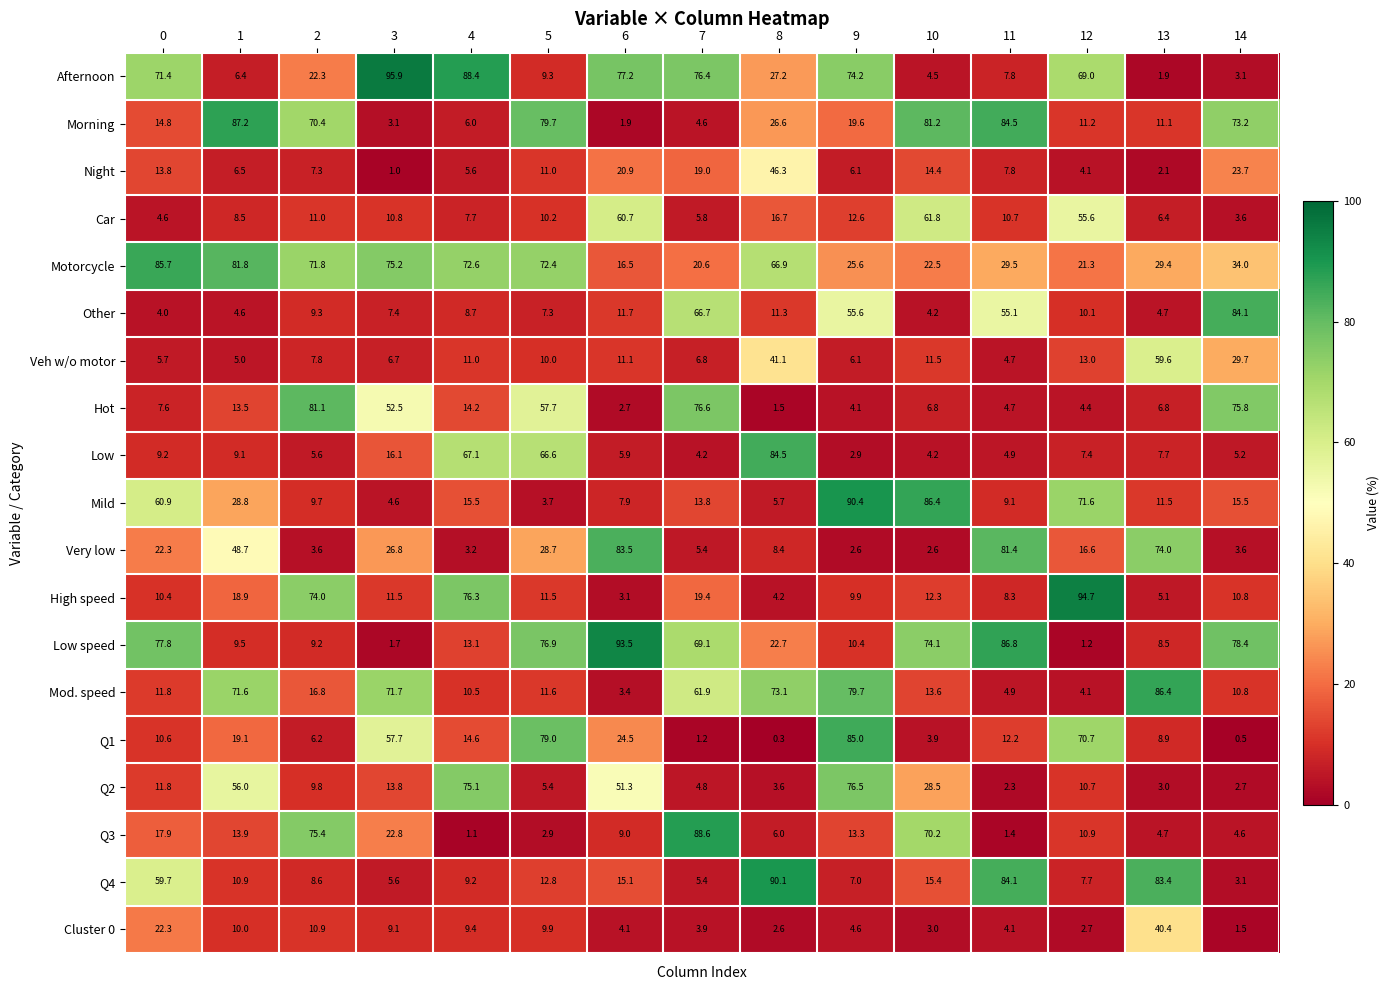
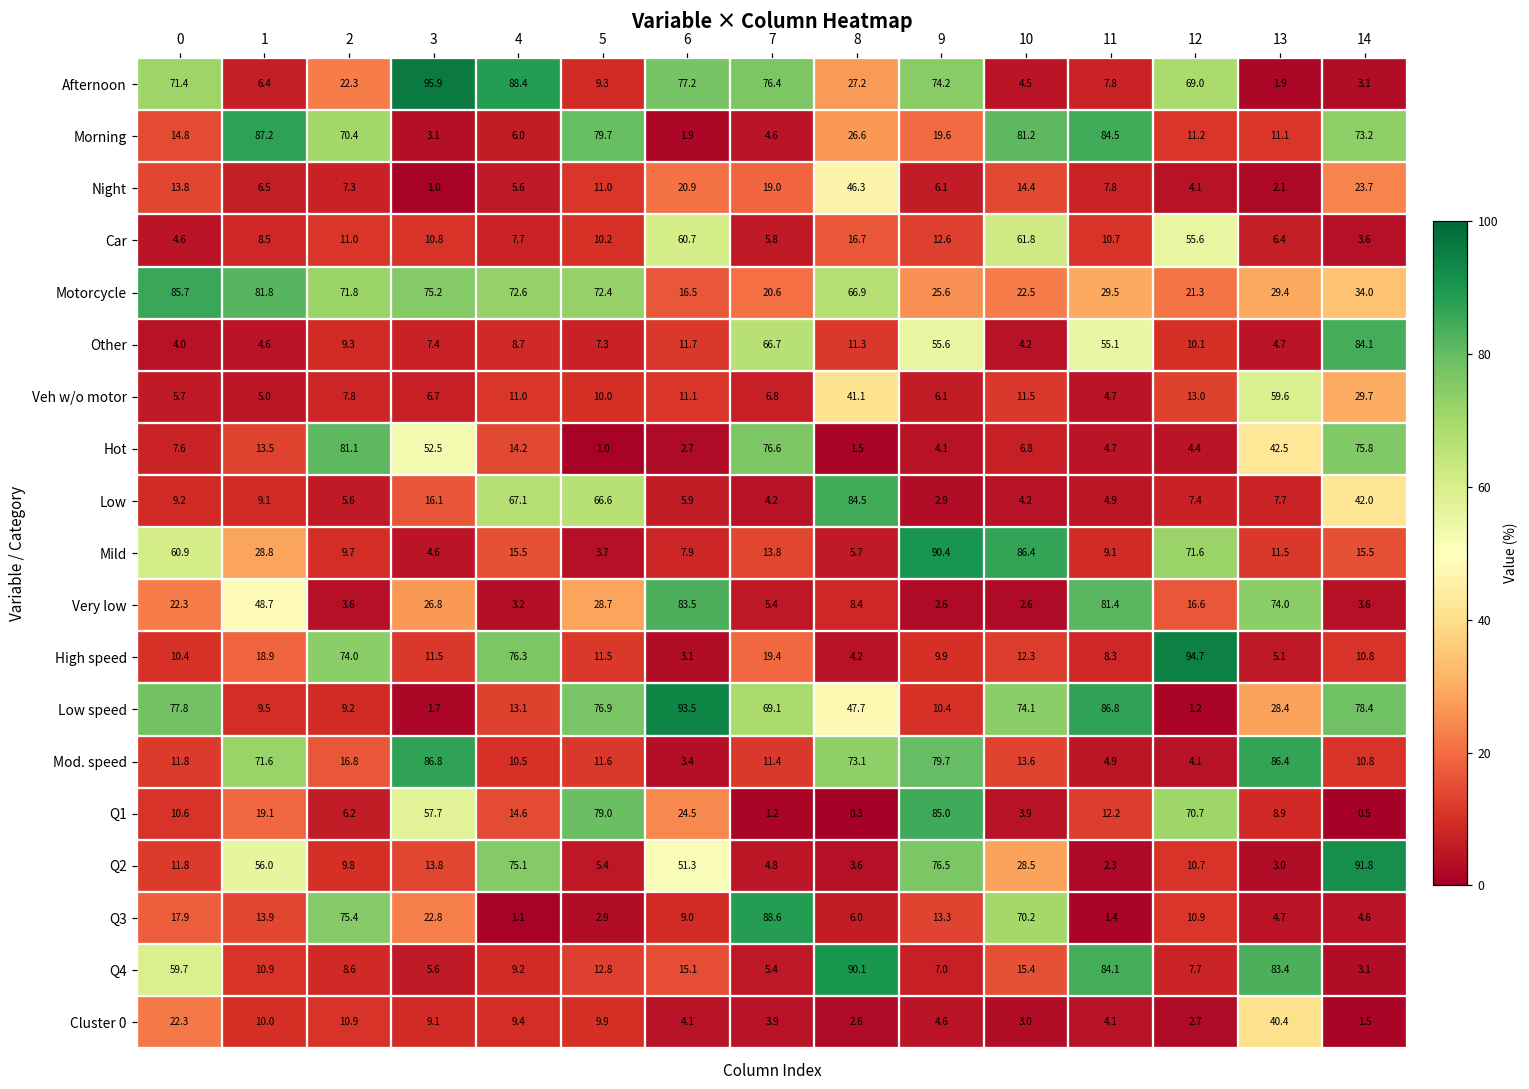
  {
    "Hot": {
      "0": 7.6,
      "1": 13.5,
      "2": 81.1,
      "3": 52.5,
      "4": 14.2,
-     "5": 57.7,
+     "5": 1.0,
      "6": 2.7,
      "7": 76.6,
      "8": 1.5,
      "9": 4.1,
      "10": 6.8,
      "11": 4.7,
      "12": 4.4,
-     "13": 6.8,
+     "13": 42.5,
      "14": 75.8
    },
    "Low": {
      "0": 9.2,
      "1": 9.1,
      "2": 5.6,
      "3": 16.1,
      "4": 67.1,
      "5": 66.6,
      "6": 5.9,
      "7": 4.2,
      "8": 84.5,
      "9": 2.9,
      "10": 4.2,
      "11": 4.9,
      "12": 7.4,
      "13": 7.7,
-     "14": 5.2
+     "14": 42.0
    },
    "Low speed": {
      "0": 77.8,
      "1": 9.5,
      "2": 9.2,
      "3": 1.7,
      "4": 13.1,
      "5": 76.9,
      "6": 93.5,
      "7": 69.1,
-     "8": 22.7,
+     "8": 47.7,
      "9": 10.4,
      "10": 74.1,
      "11": 86.8,
      "12": 1.2,
-     "13": 8.5,
+     "13": 28.4,
      "14": 78.4
    },
    "Mod. speed": {
      "0": 11.8,
      "1": 71.6,
      "2": 16.8,
-     "3": 71.7,
+     "3": 86.8,
      "4": 10.5,
      "5": 11.6,
      "6": 3.4,
-     "7": 61.9,
+     "7": 11.4,
      "8": 73.1,
      "9": 79.7,
      "10": 13.6,
      "11": 4.9,
      "12": 4.1,
      "13": 86.4,
      "14": 10.8
    },
    "Q2": {
      "0": 11.8,
      "1": 56.0,
      "2": 9.8,
      "3": 13.8,
      "4": 75.1,
      "5": 5.4,
      "6": 51.3,
      "7": 4.8,
      "8": 3.6,
      "9": 76.5,
      "10": 28.5,
      "11": 2.3,
      "12": 10.7,
      "13": 3.0,
-     "14": 2.7
+     "14": 91.8
    }
  }
